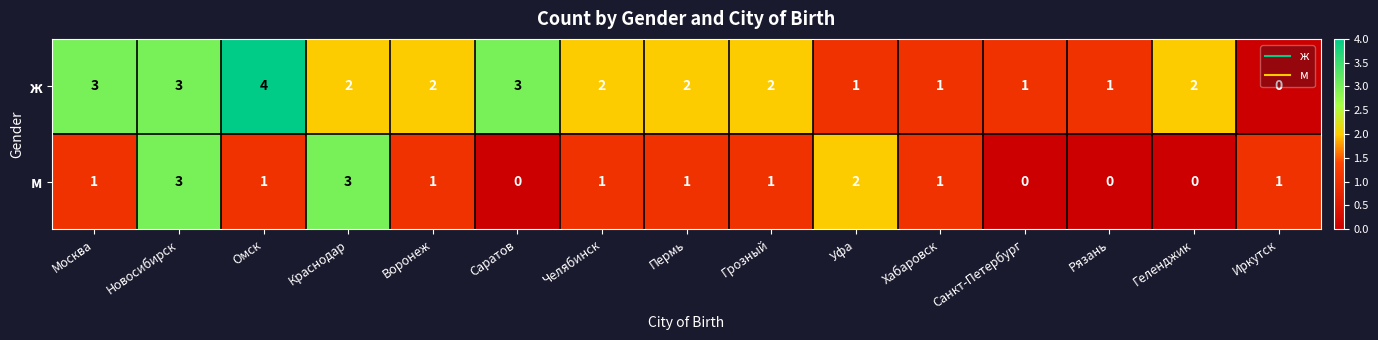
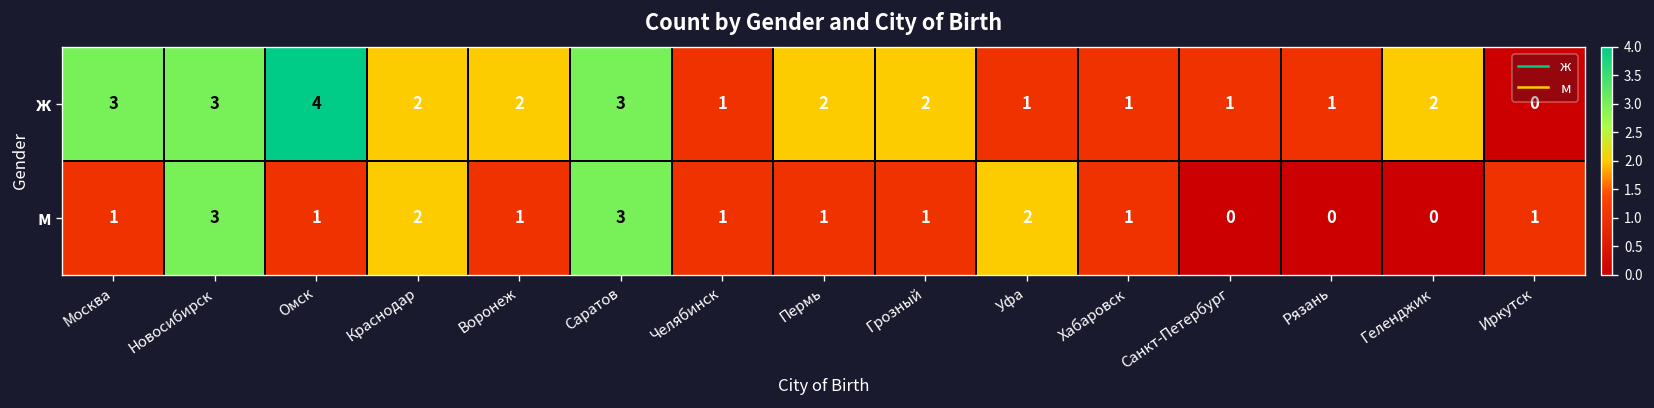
  {
    "ж": {
      "Москва": 3,
      "Новосибирск": 3,
      "Омск": 4,
      "Краснодар": 2,
      "Воронеж": 2,
      "Саратов": 3,
-     "Челябинск": 2,
+     "Челябинск": 1,
      "Пермь": 2,
      "Грозный": 2,
      "Уфа": 1,
      "Хабаровск": 1,
      "Санкт-Петербург": 1,
      "Рязань": 1,
      "Геленджик": 2
    },
    "м": {
      "Москва": 1,
      "Новосибирск": 3,
      "Омск": 1,
-     "Краснодар": 3,
+     "Краснодар": 2,
      "Воронеж": 1,
-     "Саратов": 0,
+     "Саратов": 3,
      "Челябинск": 1,
      "Пермь": 1,
      "Грозный": 1,
      "Уфа": 2,
      "Хабаровск": 1,
      "Санкт-Петербург": 0,
      "Рязань": 0,
      "Геленджик": 0,
      "Иркутск": 1
    }
  }
